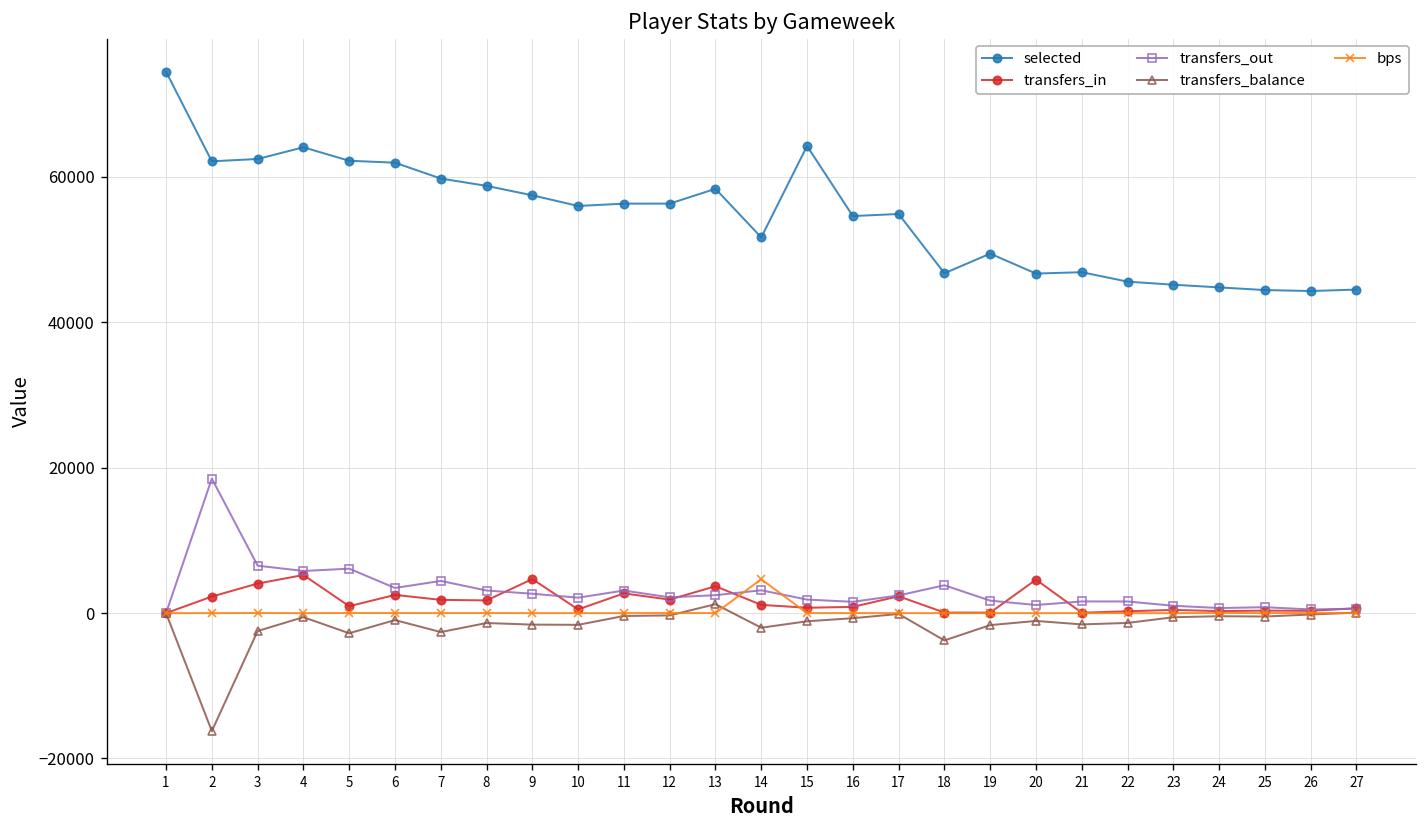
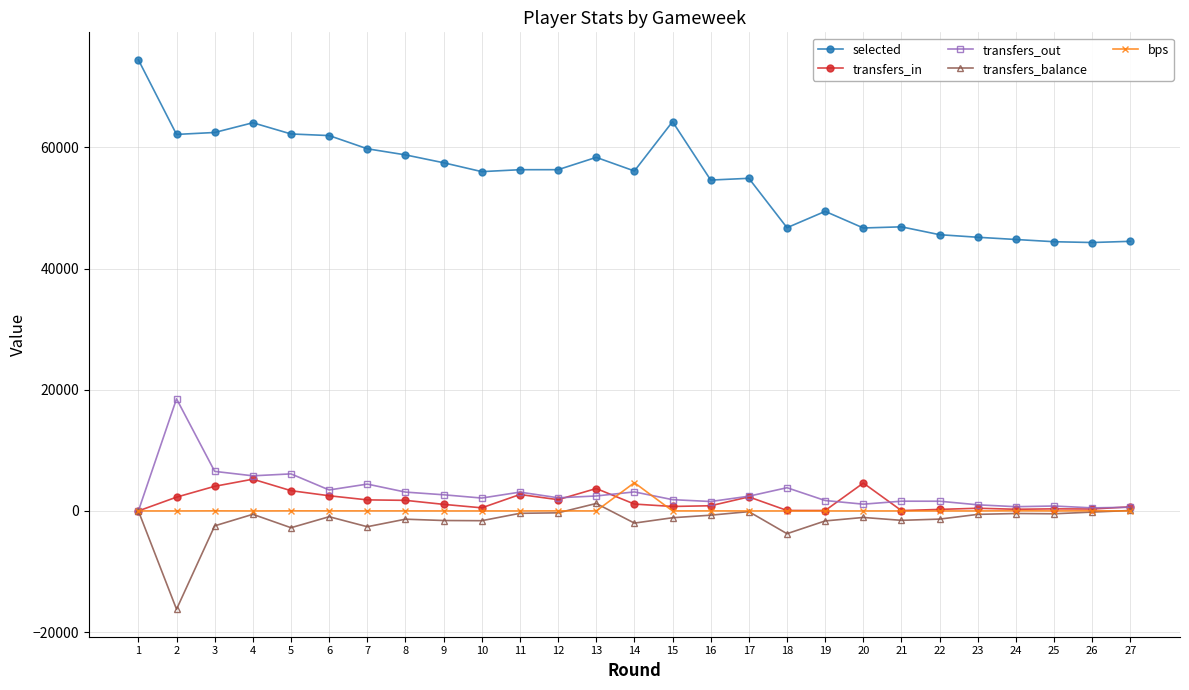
  {
    "selected": {
      "1": 74000,
      "2": 62000,
      "3": 62000,
      "4": 64000,
      "5": 62000,
      "6": 62000,
      "7": 60000,
      "8": 59000,
      "9": 57000,
      "10": 56000,
      "11": 56000,
      "12": 56000,
      "13": 58000,
-     "14": 52000,
+     "14": 56000,
      "15": 64000,
      "16": 55000,
      "17": 55000,
      "18": 47000,
      "19": 49000,
      "20": 47000,
      "21": 47000,
      "22": 46000,
      "23": 45000,
      "24": 45000,
      "25": 44000,
      "26": 44000,
      "27": 45000
    },
    "transfers_in": {
      "2": 2000,
      "3": 4000,
      "4": 5000,
-     "5": 1000,
+     "5": 3000,
      "6": 3000,
      "7": 2000,
      "8": 2000,
-     "9": 5000,
+     "9": 1000,
      "10": 1000,
      "13": 4000,
      "14": 1000,
      "15": 1000,
      "16": 1000,
      "20": 5000,
      "23": 0
    },
    "transfers_out": {
      "2": 19000,
      "3": 7000,
      "4": 6000,
      "5": 6000,
      "6": 3000,
      "7": 4000,
      "8": 3000,
      "9": 3000,
      "10": 2000,
      "13": 2000,
      "14": 3000,
      "15": 2000,
      "16": 2000,
      "18": 4000,
      "19": 2000,
      "20": 1000,
      "21": 2000,
      "22": 2000,
      "23": 1000,
      "24": 1000,
      "25": 1000
    },
    "transfers_balance": {
      "2": -16000,
      "3": -2000,
      "4": -1000,
      "5": -3000,
      "6": -1000,
      "7": -3000,
      "8": -1000,
      "9": -2000,
      "10": -2000,
      "13": 1000,
      "14": -2000,
      "15": -1000,
      "16": -1000,
      "18": -4000,
      "19": -2000,
      "20": -1000,
      "21": -2000,
      "22": -1000,
      "23": -1000,
      "24": 0,
      "25": 0
    },
    "bps": {
      "2": 0,
      "3": 0,
      "4": 0,
      "5": 0,
      "6": 0,
      "7": 0,
      "8": 0,
      "9": 0,
      "10": 0,
      "13": 0,
      "14": 5000,
      "15": 0,
      "16": 0,
      "20": 0,
      "23": 0
    }
  }
